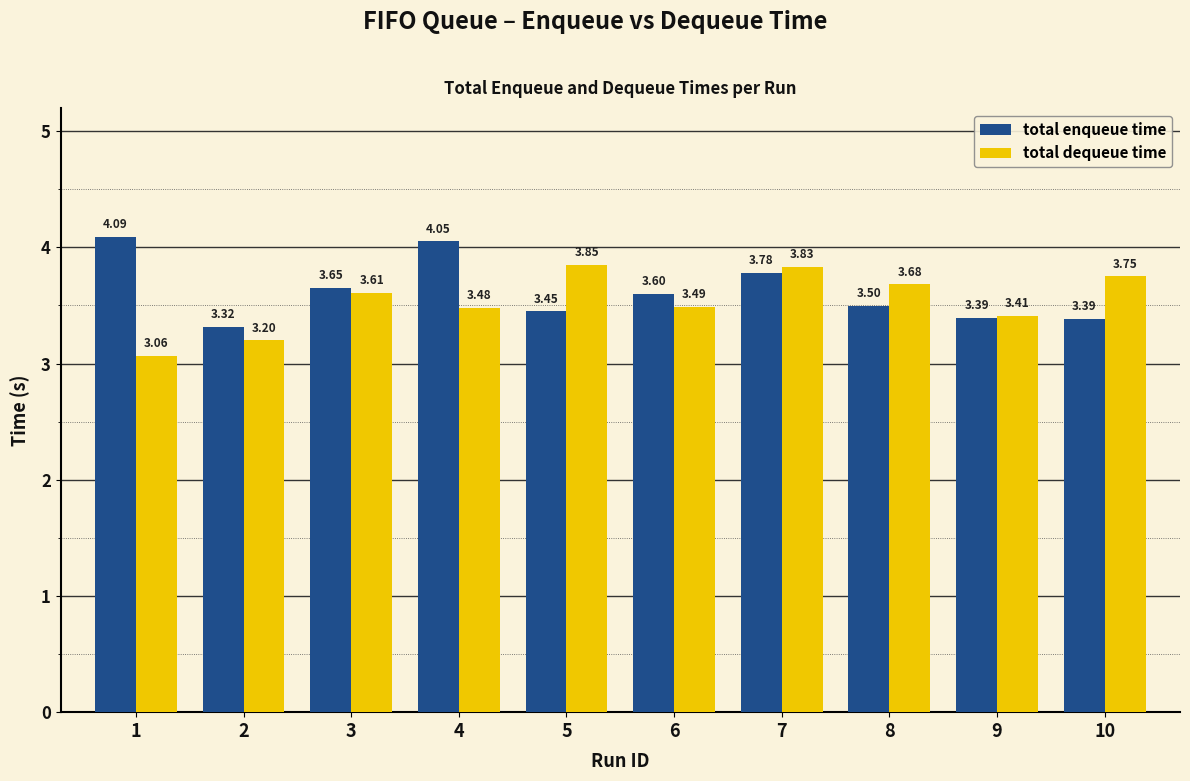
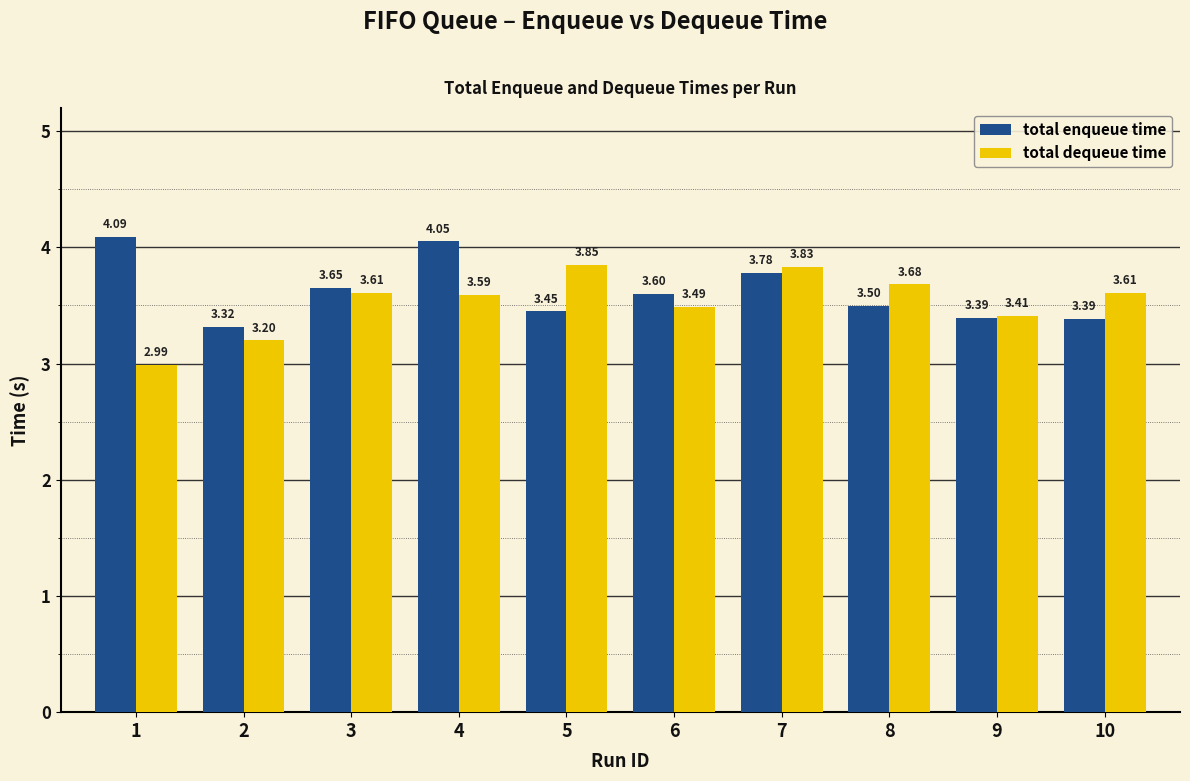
  {
    "total enqueue time": {
      "1": 4.09,
      "2": 3.32,
      "3": 3.65,
      "4": 4.05,
      "5": 3.45,
      "6": 3.60,
      "7": 3.78,
      "8": 3.50,
      "9": 3.39,
      "10": 3.39
    },
    "total dequeue time": {
-     "1": 3.06,
+     "1": 2.99,
      "2": 3.20,
      "3": 3.61,
-     "4": 3.48,
+     "4": 3.59,
      "5": 3.85,
      "6": 3.49,
      "7": 3.83,
      "8": 3.68,
      "9": 3.41,
-     "10": 3.75
+     "10": 3.61
    }
  }
